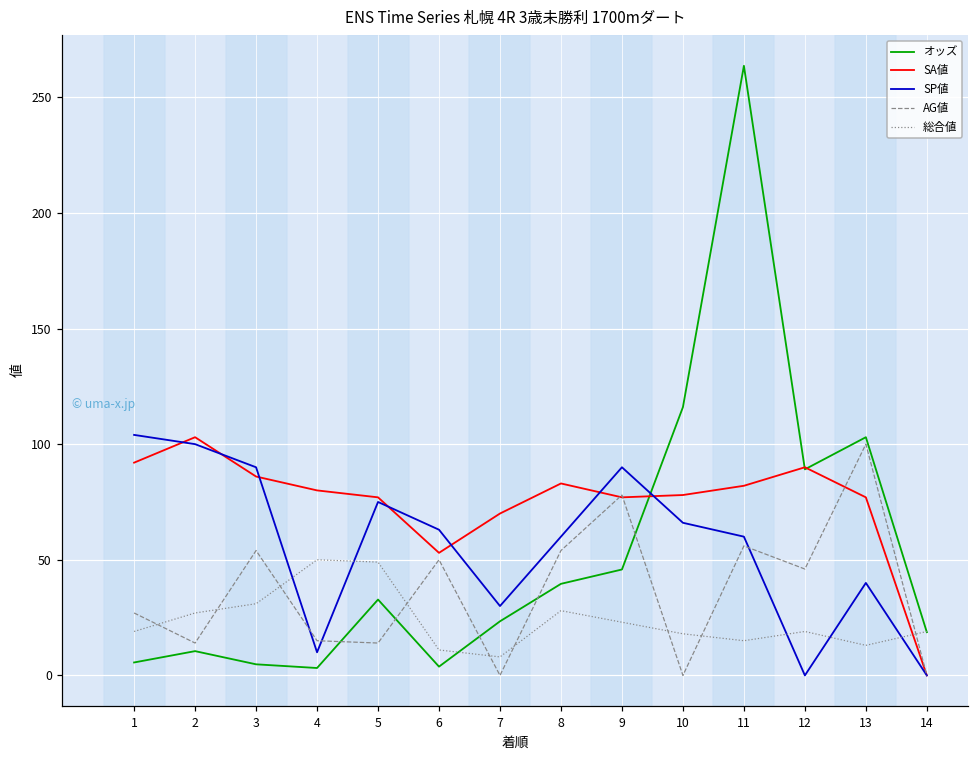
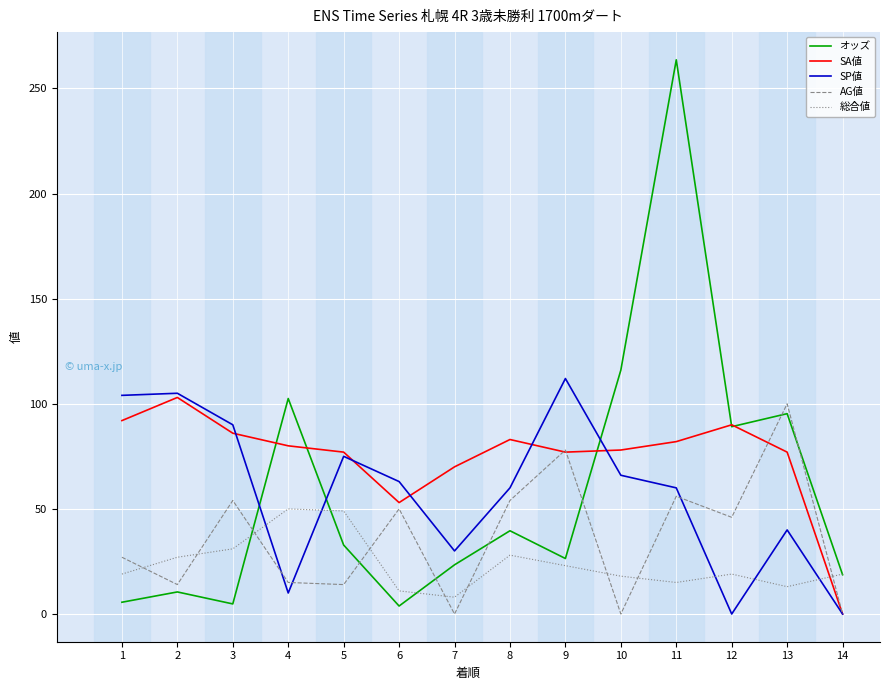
  {
    "オッズ": {
      "1": 6,
      "2": 11,
      "3": 5,
-     "4": 3,
+     "4": 103,
      "5": 33,
      "6": 4,
      "7": 23,
      "8": 40,
-     "9": 46,
+     "9": 26,
      "10": 116,
      "11": 264,
-     "13": 103
+     "13": 95
    },
    "SA値": {
      "1": 92,
      "2": 103,
      "3": 86,
      "4": 80,
      "5": 77,
      "6": 53,
      "7": 70,
      "8": 83,
      "10": 78,
      "11": 82,
      "13": 77
    },
    "SP値": {
      "1": 104,
-     "2": 100,
+     "2": 105,
      "3": 90,
      "4": 10,
      "5": 75,
      "6": 63,
      "7": 30,
      "8": 60,
-     "9": 90,
+     "9": 112,
      "10": 66,
      "11": 60,
      "12": 0,
      "13": 40
    }
  }
